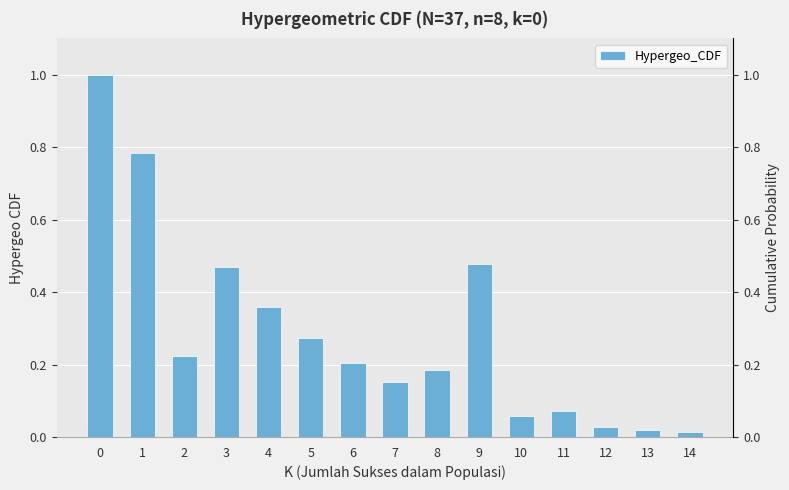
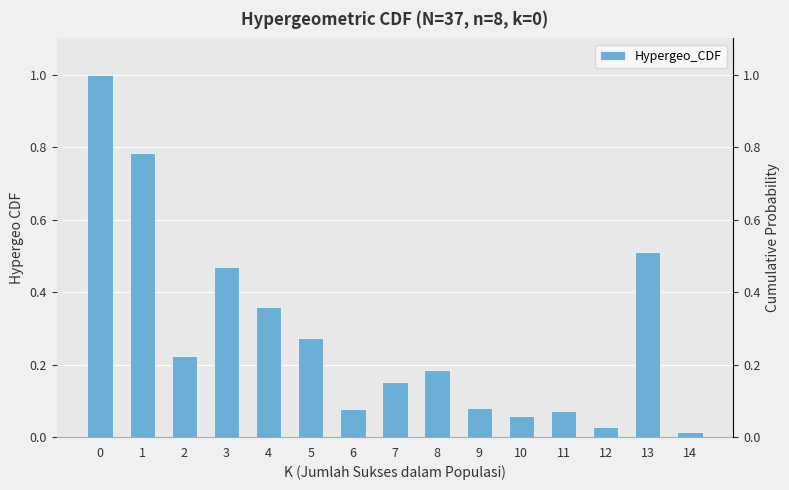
  {
    "0": 1.00,
    "1": 0.78,
    "2": 0.22,
    "3": 0.47,
    "4": 0.36,
    "5": 0.27,
-   "6": 0.20,
+   "6": 0.08,
    "7": 0.15,
    "8": 0.18,
-   "9": 0.48,
+   "9": 0.08,
    "10": 0.06,
    "11": 0.07,
    "12": 0.03,
-   "13": 0.02,
+   "13": 0.51,
    "14": 0.01
  }
